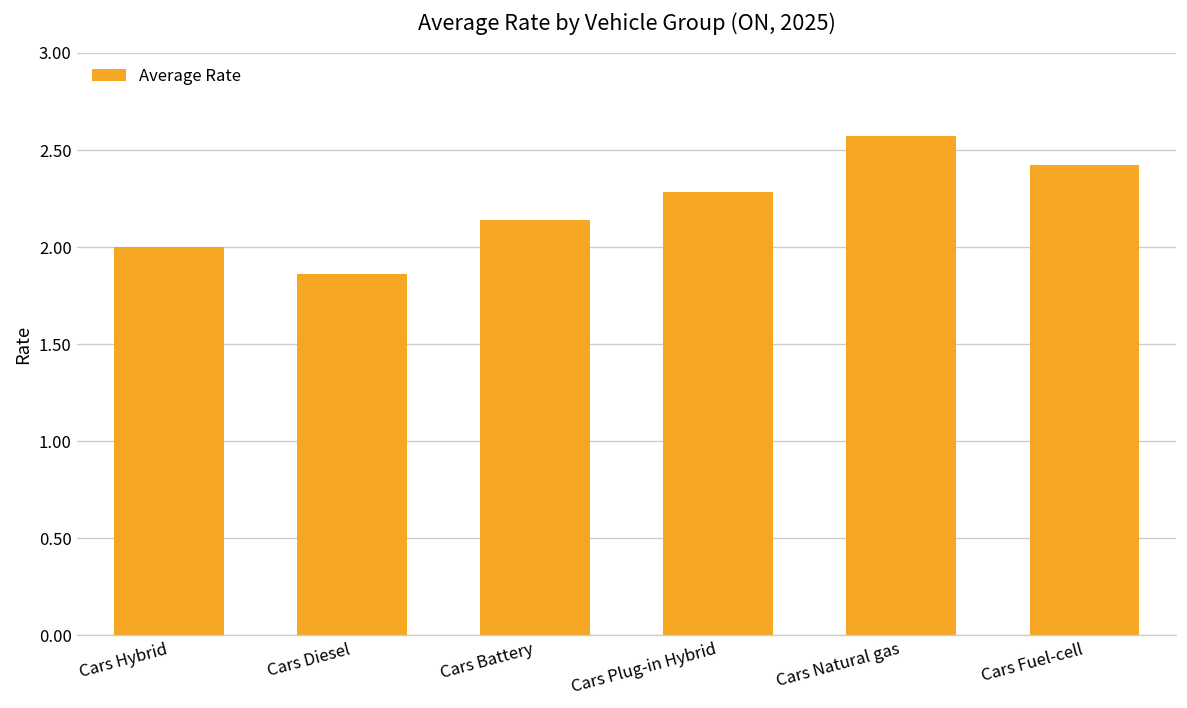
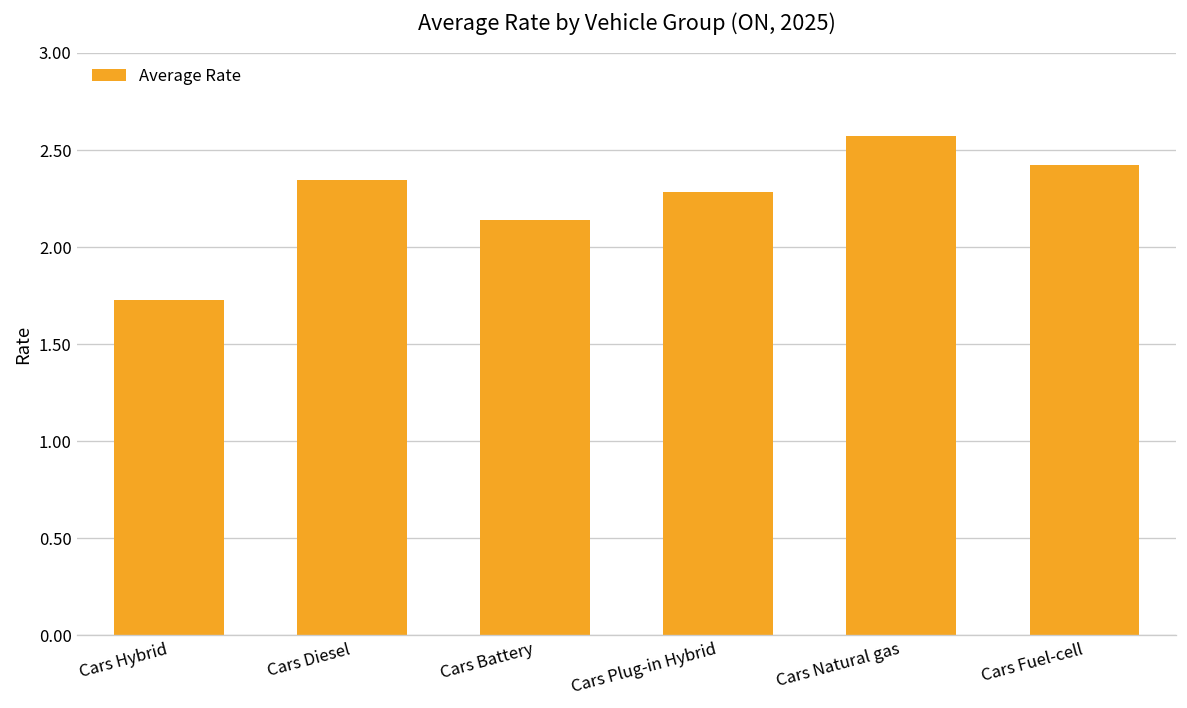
  {
-   "Cars Hybrid": 2.00,
-   "Cars Diesel": 1.86,
+   "Cars Hybrid": 1.73,
+   "Cars Diesel": 2.34,
    "Cars Battery": 2.14,
    "Cars Plug-in Hybrid": 2.28,
    "Cars Natural gas": 2.57,
    "Cars Fuel-cell": 2.43
  }
